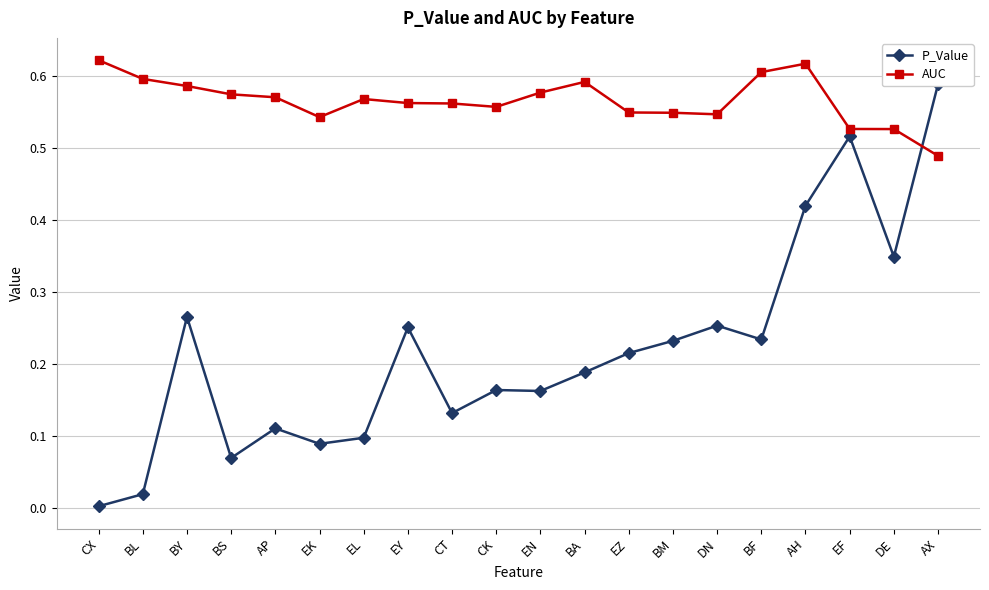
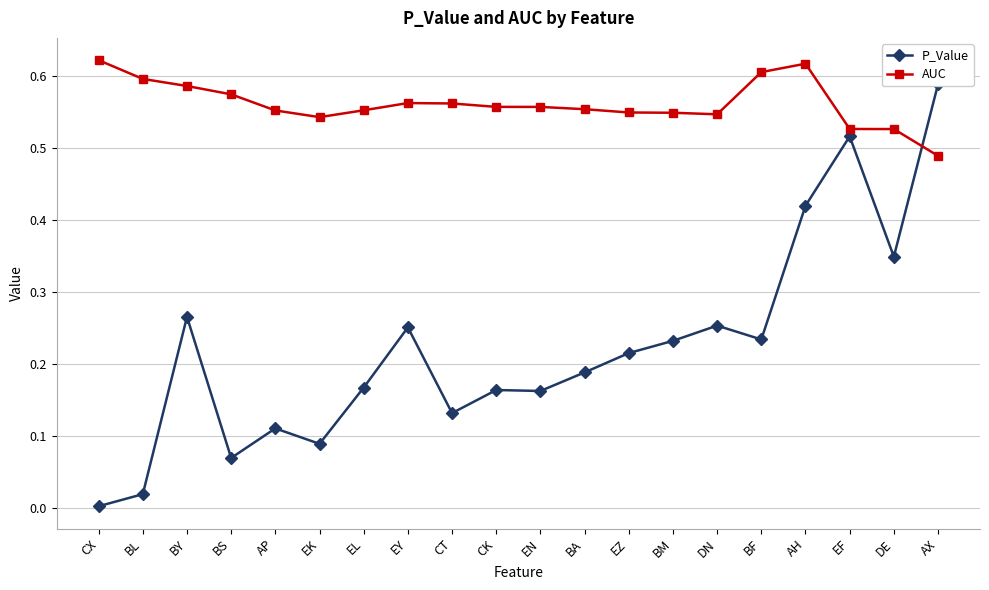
  {
    "P_Value": {
      "CX": 0.00,
      "BL": 0.02,
      "BY": 0.27,
      "BS": 0.07,
      "AP": 0.11,
      "EK": 0.09,
-     "EL": 0.10,
+     "EL": 0.17,
      "EY": 0.25,
      "CT": 0.13,
      "CK": 0.16,
      "EN": 0.16,
      "BA": 0.19,
      "EZ": 0.22,
      "BM": 0.23,
      "DN": 0.25,
      "BF": 0.23,
      "AH": 0.42,
      "EF": 0.52,
      "DE": 0.35
    },
    "AUC": {
      "CX": 0.62,
      "BL": 0.60,
      "BY": 0.59,
      "BS": 0.57,
-     "AP": 0.57,
+     "AP": 0.55,
      "EK": 0.54,
-     "EL": 0.57,
+     "EL": 0.55,
      "EY": 0.56,
      "CT": 0.56,
      "CK": 0.56,
-     "EN": 0.58,
-     "BA": 0.59,
+     "EN": 0.56,
+     "BA": 0.55,
      "EZ": 0.55,
      "BM": 0.55,
      "DN": 0.55,
      "BF": 0.61,
      "AH": 0.62,
      "EF": 0.53,
      "DE": 0.53,
      "AX": 0.49
    }
  }
